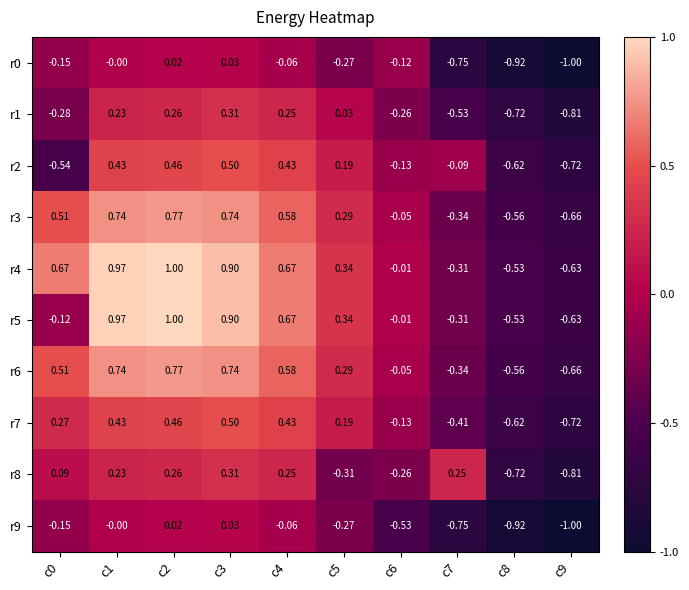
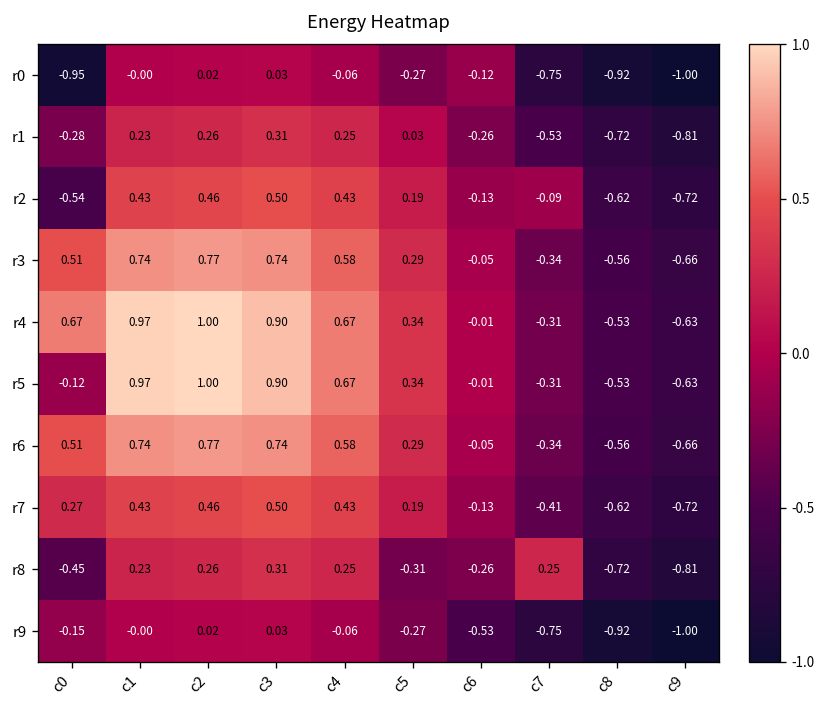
  {
    "r0": {
-     "c0": -0.15,
+     "c0": -0.95,
      "c1": -0.00,
      "c2": 0.02,
      "c3": 0.03,
      "c4": -0.06,
      "c5": -0.27,
      "c6": -0.12,
      "c7": -0.75,
      "c8": -0.92,
      "c9": -1.00
    },
    "r1": {
      "c0": -0.28,
      "c1": 0.23,
      "c2": 0.26,
      "c3": 0.31,
      "c4": 0.25,
      "c5": 0.03,
      "c6": -0.26,
      "c7": -0.53,
      "c8": -0.72,
      "c9": -0.81
    },
    "r2": {
      "c0": -0.54,
      "c1": 0.43,
      "c2": 0.46,
      "c3": 0.50,
      "c4": 0.43,
      "c5": 0.19,
      "c6": -0.13,
      "c7": -0.09,
      "c8": -0.62,
      "c9": -0.72
    },
    "r3": {
      "c0": 0.51,
      "c1": 0.74,
      "c2": 0.77,
      "c3": 0.74,
      "c4": 0.58,
      "c5": 0.29,
      "c6": -0.05,
      "c7": -0.34,
      "c8": -0.56,
      "c9": -0.66
    },
    "r4": {
      "c0": 0.67,
      "c1": 0.97,
      "c2": 1.00,
      "c3": 0.90,
      "c4": 0.67,
      "c5": 0.34,
      "c6": -0.01,
      "c7": -0.31,
      "c8": -0.53,
      "c9": -0.63
    },
    "r5": {
      "c0": -0.12,
      "c1": 0.97,
      "c2": 1.00,
      "c3": 0.90,
      "c4": 0.67,
      "c5": 0.34,
      "c6": -0.01,
      "c7": -0.31,
      "c8": -0.53,
      "c9": -0.63
    },
    "r6": {
      "c0": 0.51,
      "c1": 0.74,
      "c2": 0.77,
      "c3": 0.74,
      "c4": 0.58,
      "c5": 0.29,
      "c6": -0.05,
      "c7": -0.34,
      "c8": -0.56,
      "c9": -0.66
    },
    "r7": {
      "c0": 0.27,
      "c1": 0.43,
      "c2": 0.46,
      "c3": 0.50,
      "c4": 0.43,
      "c5": 0.19,
      "c6": -0.13,
      "c7": -0.41,
      "c8": -0.62,
      "c9": -0.72
    },
    "r8": {
-     "c0": 0.09,
+     "c0": -0.45,
      "c1": 0.23,
      "c2": 0.26,
      "c3": 0.31,
      "c4": 0.25,
      "c5": -0.31,
      "c6": -0.26,
      "c7": 0.25,
      "c8": -0.72,
      "c9": -0.81
    },
    "r9": {
      "c0": -0.15,
      "c1": -0.00,
      "c2": 0.02,
      "c3": 0.03,
      "c4": -0.06,
      "c5": -0.27,
      "c6": -0.53,
      "c7": -0.75,
      "c8": -0.92,
      "c9": -1.00
    }
  }
